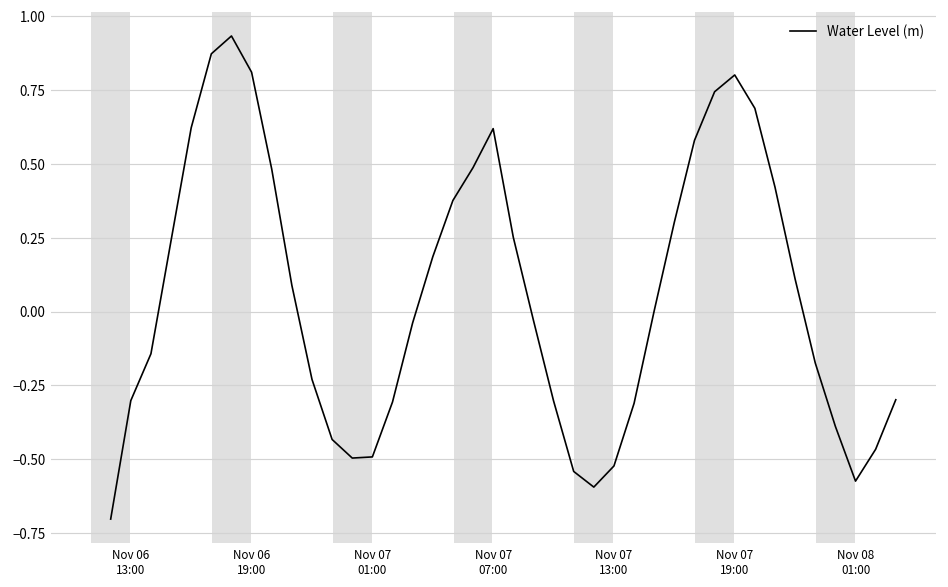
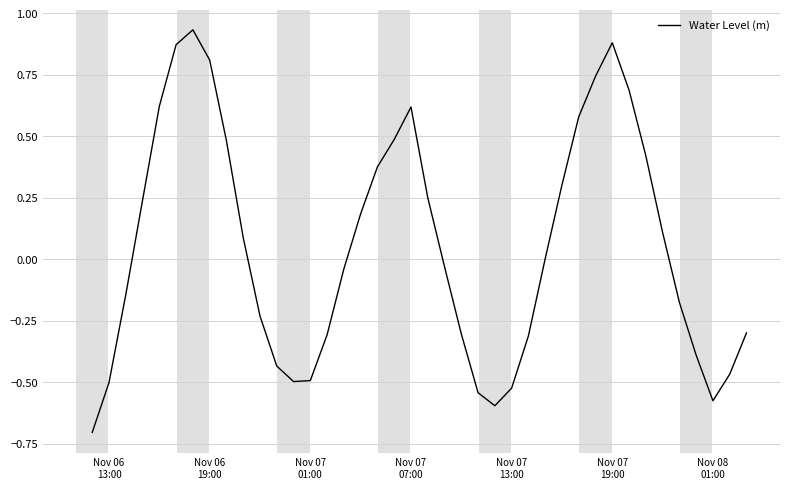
  {
-   "Nov 06 13:00": -0.30,
+   "Nov 06 13:00": -0.50,
    "Nov 06 19:00": 0.81,
    "Nov 07 01:00": -0.49,
    "Nov 07 07:00": 0.62,
    "Nov 07 13:00": -0.52,
-   "Nov 07 19:00": 0.80,
+   "Nov 07 19:00": 0.88,
    "Nov 08 01:00": -0.57
  }
